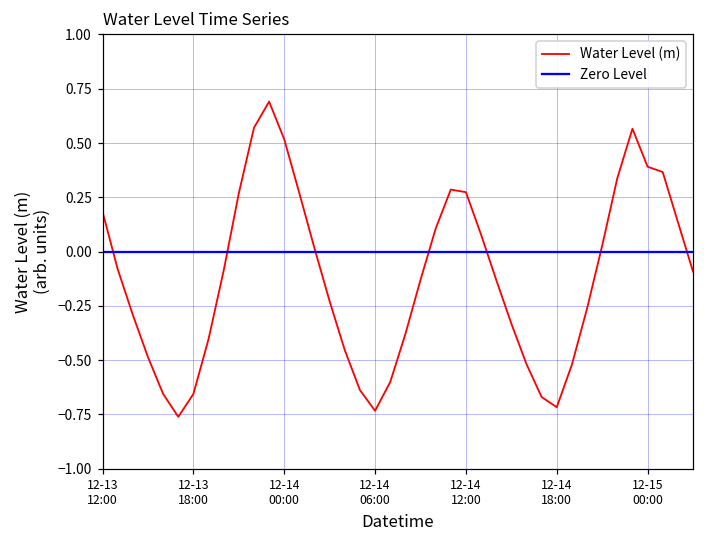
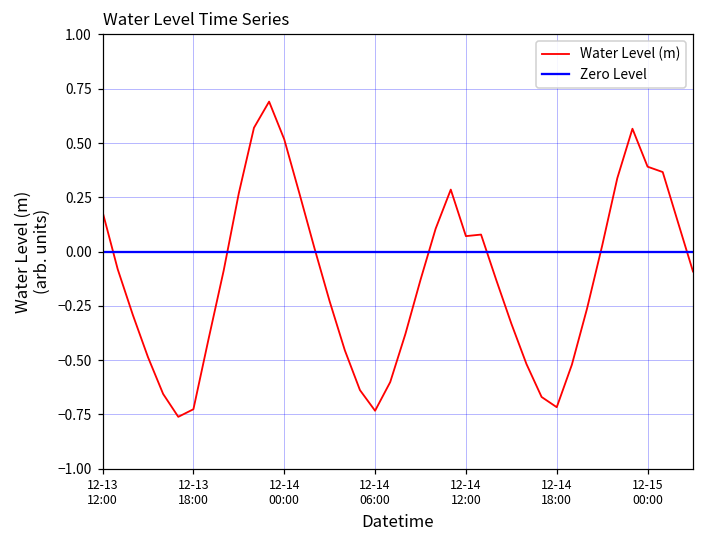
  {
    "12-13 12:00": 0.18,
-   "12-13 18:00": -0.66,
+   "12-13 18:00": -0.73,
    "12-14 00:00": 0.52,
    "12-14 06:00": -0.73,
-   "12-14 12:00": 0.27,
+   "12-14 12:00": 0.07,
    "12-14 18:00": -0.72,
    "12-15 00:00": 0.39
  }
